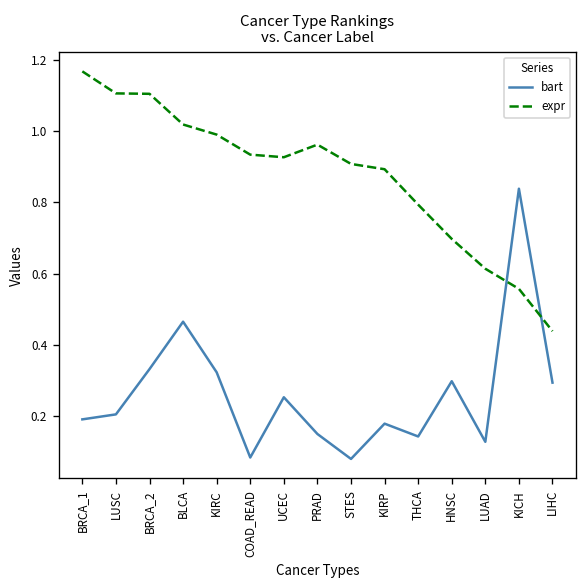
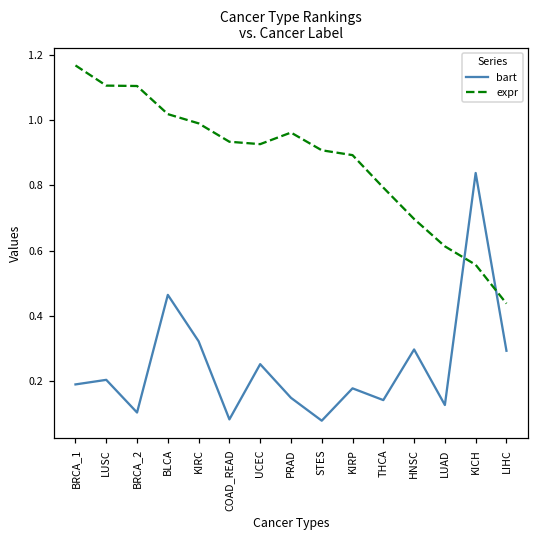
  {
    "bart": {
      "BRCA_1": 0.19,
      "LUSC": 0.21,
-     "BRCA_2": 0.33,
+     "BRCA_2": 0.11,
      "BLCA": 0.47,
      "KIRC": 0.32,
      "COAD_READ": 0.08,
      "UCEC": 0.25,
      "PRAD": 0.15,
      "STES": 0.08,
      "KIRP": 0.18,
      "THCA": 0.14,
      "HNSC": 0.30,
      "LUAD": 0.13,
      "KICH": 0.84,
      "LIHC": 0.29
    },
    "expr": {
      "BRCA_1": 1.17,
      "LUSC": 1.11,
      "BRCA_2": 1.10,
      "BLCA": 1.02,
      "KIRC": 0.99,
      "COAD_READ": 0.93,
      "UCEC": 0.93,
      "PRAD": 0.96,
      "STES": 0.91,
      "KIRP": 0.89,
      "THCA": 0.79,
      "HNSC": 0.70,
      "LUAD": 0.61,
      "KICH": 0.56,
      "LIHC": 0.44
    }
  }
